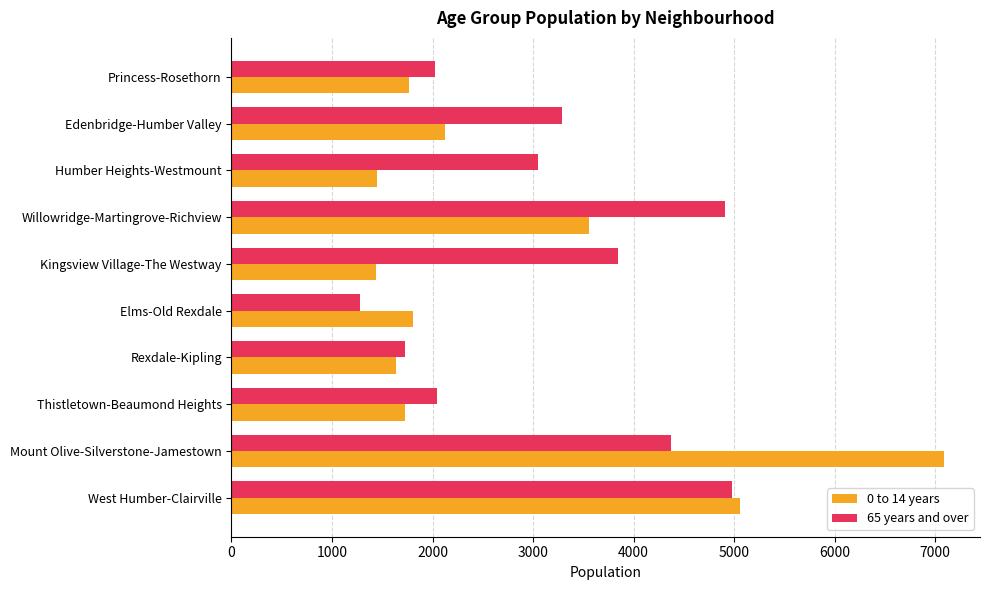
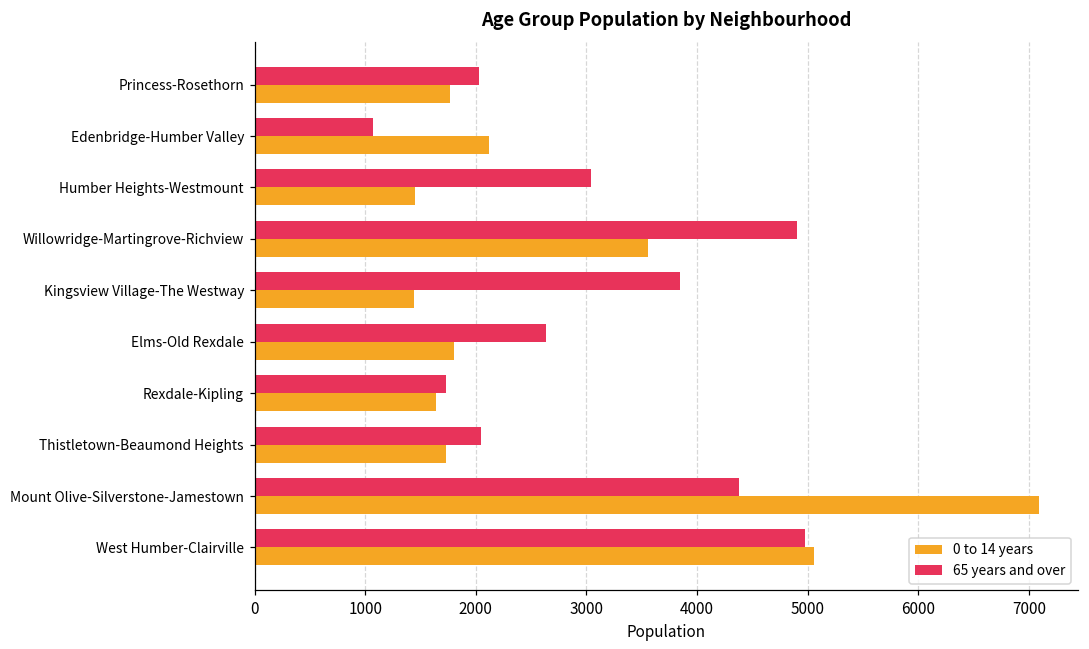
  {
    "0 to 14 years": {
      "Princess-Rosethorn": 1770,
      "Edenbridge-Humber Valley": 2120,
      "Humber Heights-Westmount": 1450,
      "Willowridge-Martingrove-Richview": 3560,
      "Kingsview Village-The Westway": 1440,
      "Elms-Old Rexdale": 1810,
      "Rexdale-Kipling": 1640,
      "Thistletown-Beaumond Heights": 1730,
      "Mount Olive-Silverstone-Jamestown": 7090,
      "West Humber-Clairville": 5060
    },
    "65 years and over": {
      "Princess-Rosethorn": 2030,
-     "Edenbridge-Humber Valley": 3290,
+     "Edenbridge-Humber Valley": 1070,
      "Humber Heights-Westmount": 3050,
      "Willowridge-Martingrove-Richview": 4910,
      "Kingsview Village-The Westway": 3850,
-     "Elms-Old Rexdale": 1280,
+     "Elms-Old Rexdale": 2640,
      "Rexdale-Kipling": 1730,
      "Thistletown-Beaumond Heights": 2040,
      "Mount Olive-Silverstone-Jamestown": 4380,
      "West Humber-Clairville": 4980
    }
  }
